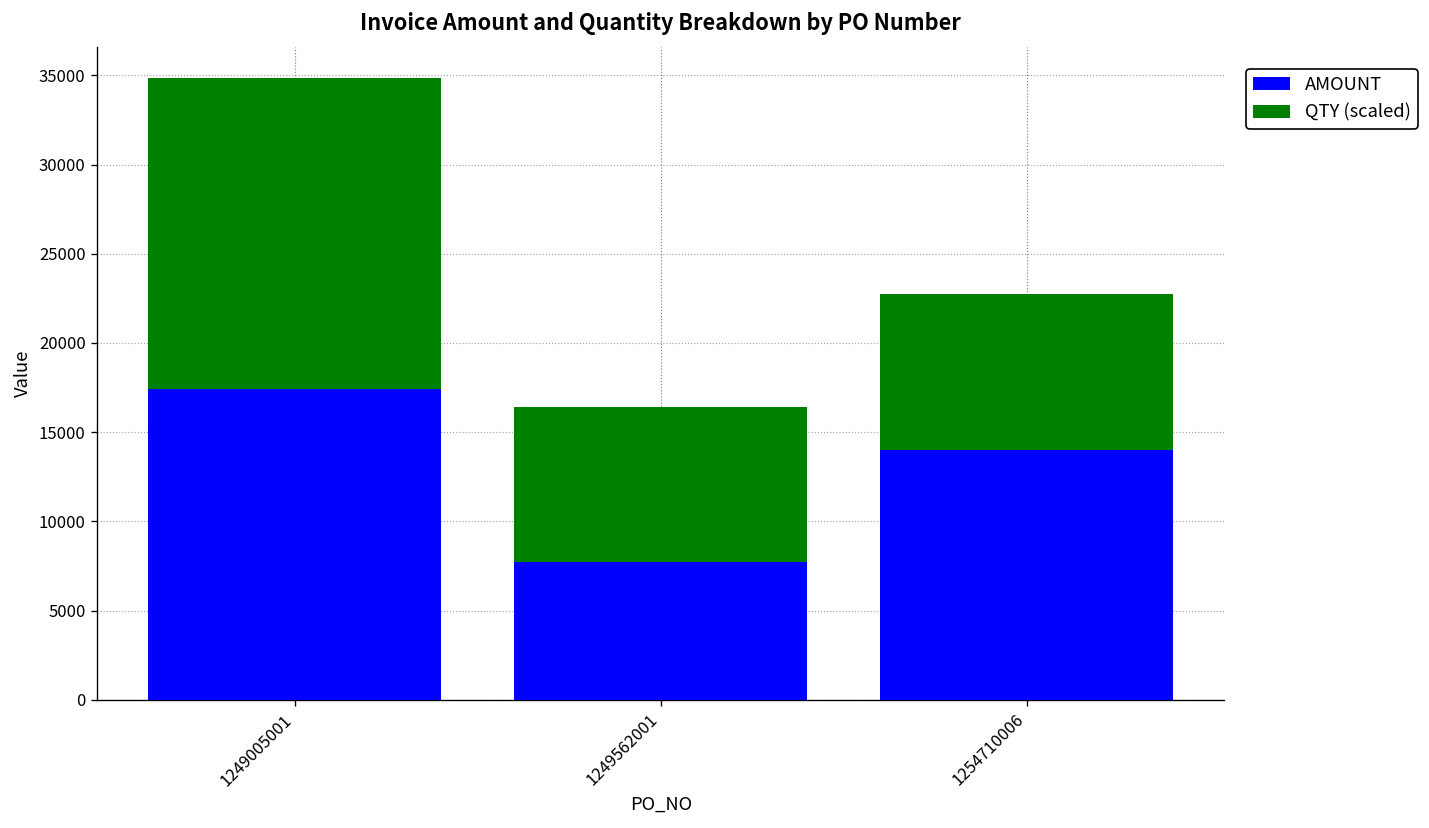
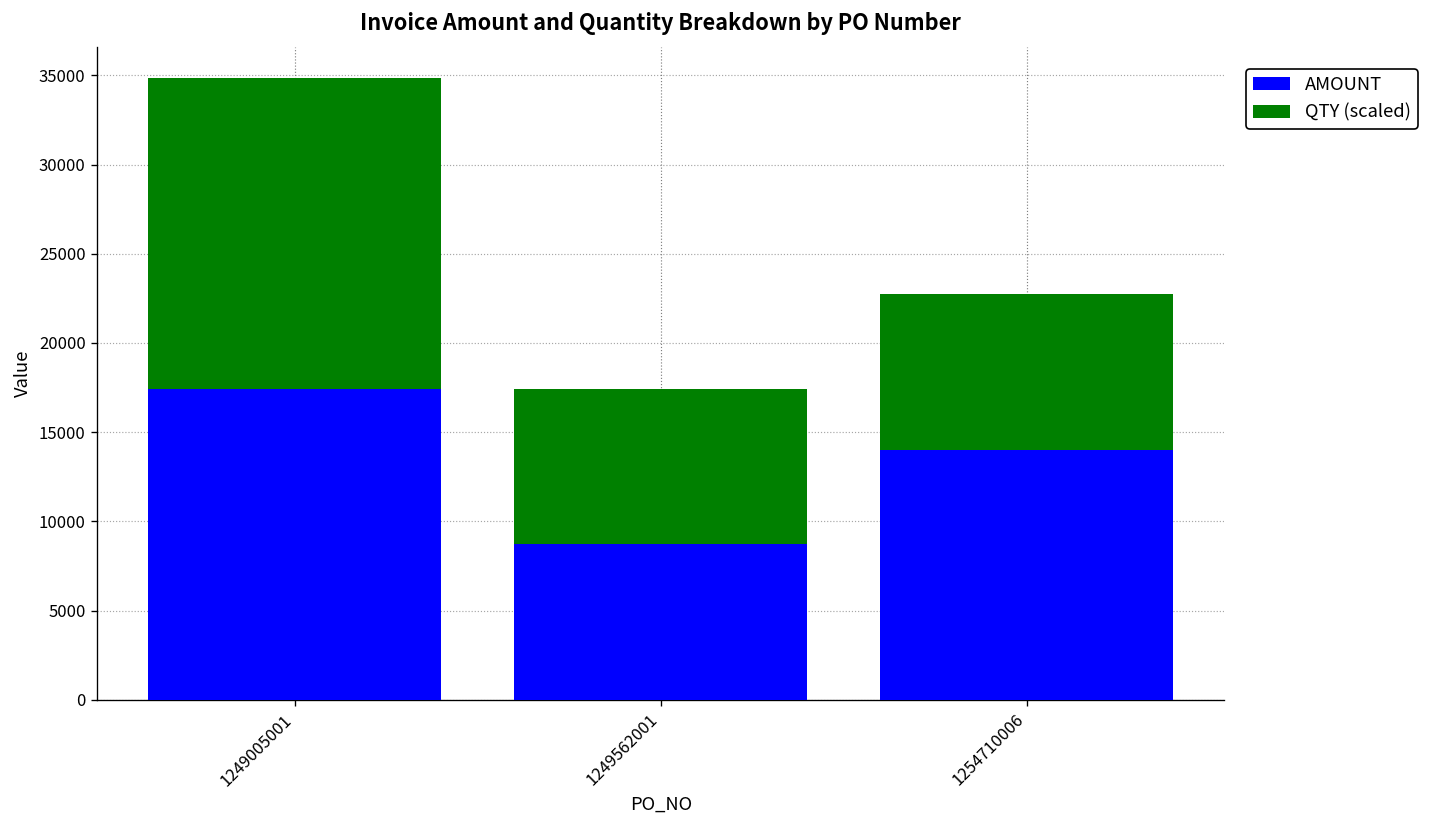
  {
    "AMOUNT": {
      "1249005001": 17400,
-     "1249562001": 7700,
+     "1249562001": 8700,
      "1254710006": 14000
    },
    "QTY (scaled)": {
      "1249005001": 17400,
      "1249562001": 8700,
      "1254710006": 8700
    }
  }
